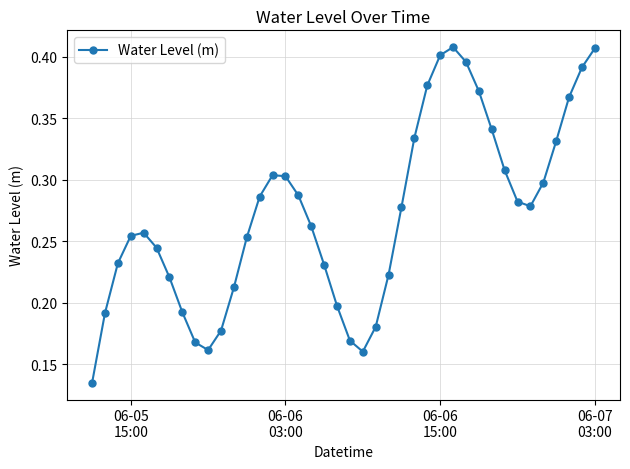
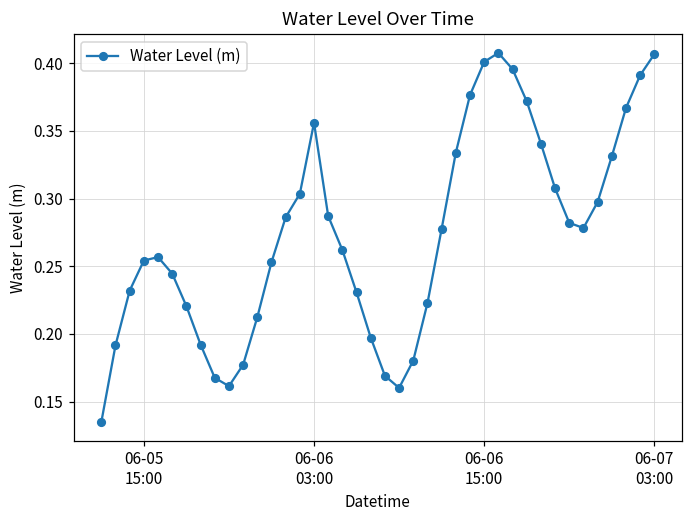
  {
    "06-05 15:00": 0.254,
-   "06-06 03:00": 0.303,
+   "06-06 03:00": 0.356,
    "06-06 15:00": 0.401,
    "06-07 03:00": 0.407
  }
